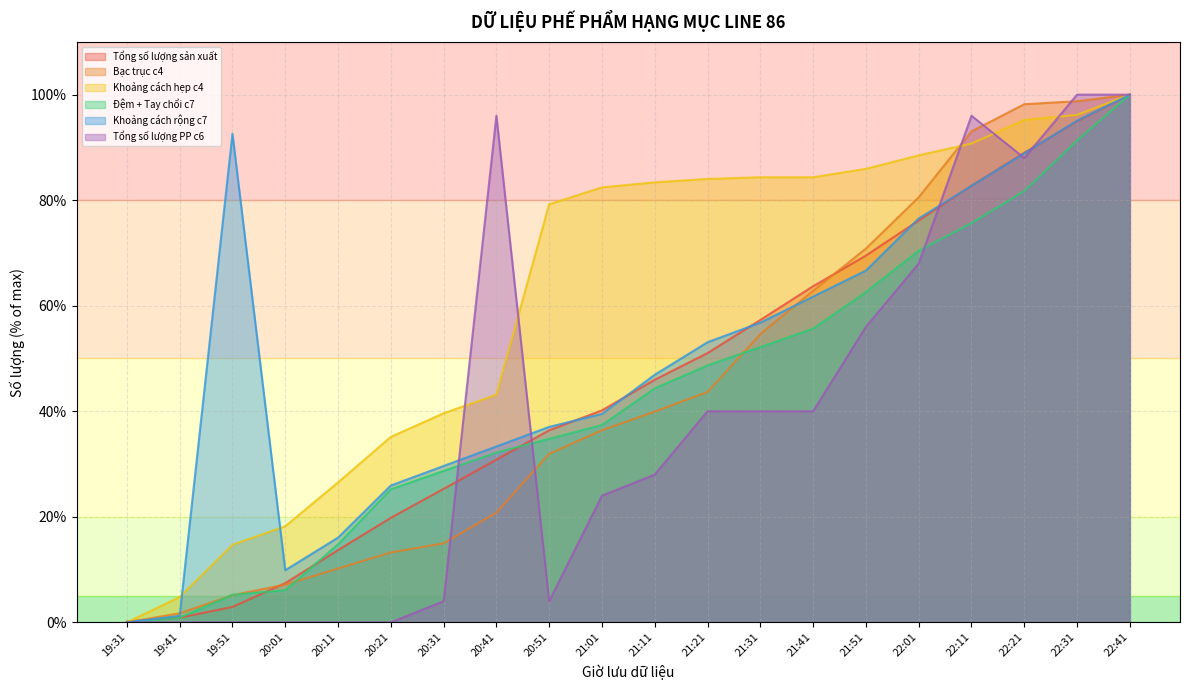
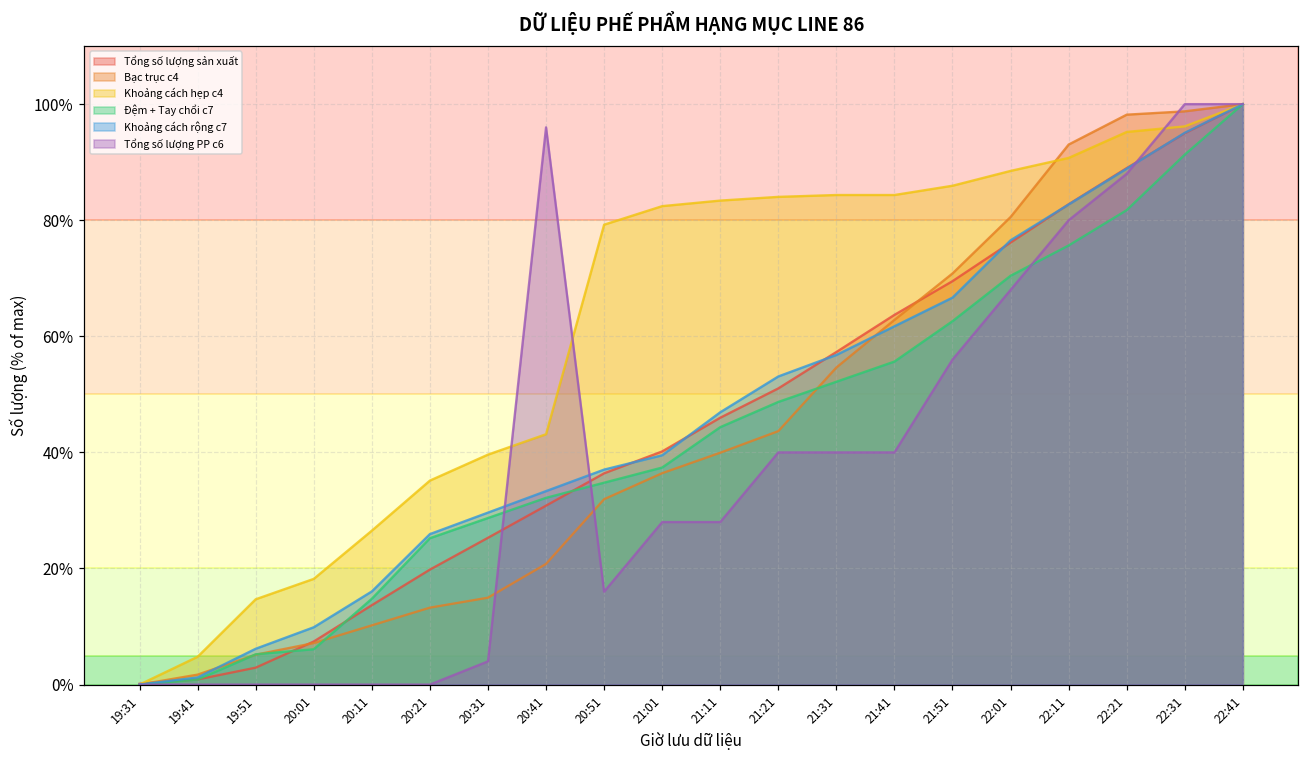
  {
    "Đệm + Tay chổi c7": {
      "20:01": "6%",
      "20:11": "15%",
      "20:21": "25%",
      "20:31": "29%",
      "20:41": "32%",
      "20:51": "35%",
      "21:01": "37%",
      "21:11": "44%",
      "21:21": "49%",
      "21:31": "52%",
      "21:41": "56%",
      "21:51": "63%",
      "22:01": "70%",
      "22:11": "76%",
      "22:21": "82%",
      "22:31": "91%"
    },
    "Khoảng cách rộng c7": {
-     "19:51": "93%",
+     "19:51": "6%",
      "20:01": "10%",
      "20:11": "16%",
      "20:21": "26%",
      "20:31": "30%",
      "20:41": "33%",
      "20:51": "37%",
      "21:01": "40%",
      "21:11": "47%",
      "21:21": "53%",
      "21:31": "57%",
      "21:41": "62%",
      "21:51": "67%"
    },
    "Tổng số lượng PP c6": {
      "19:41": "0%",
      "19:51": "0%",
      "20:01": "0%",
      "20:11": "0%",
      "20:21": "0%",
      "20:31": "4%",
      "20:41": "96%",
-     "20:51": "4%",
-     "21:01": "24%",
+     "20:51": "16%",
+     "21:01": "28%",
      "21:11": "28%",
      "21:21": "40%",
      "21:31": "40%",
      "21:41": "40%",
      "21:51": "56%",
      "22:01": "68%",
-     "22:11": "96%",
+     "22:11": "80%",
      "22:21": "88%",
      "22:31": "100%"
    }
  }
